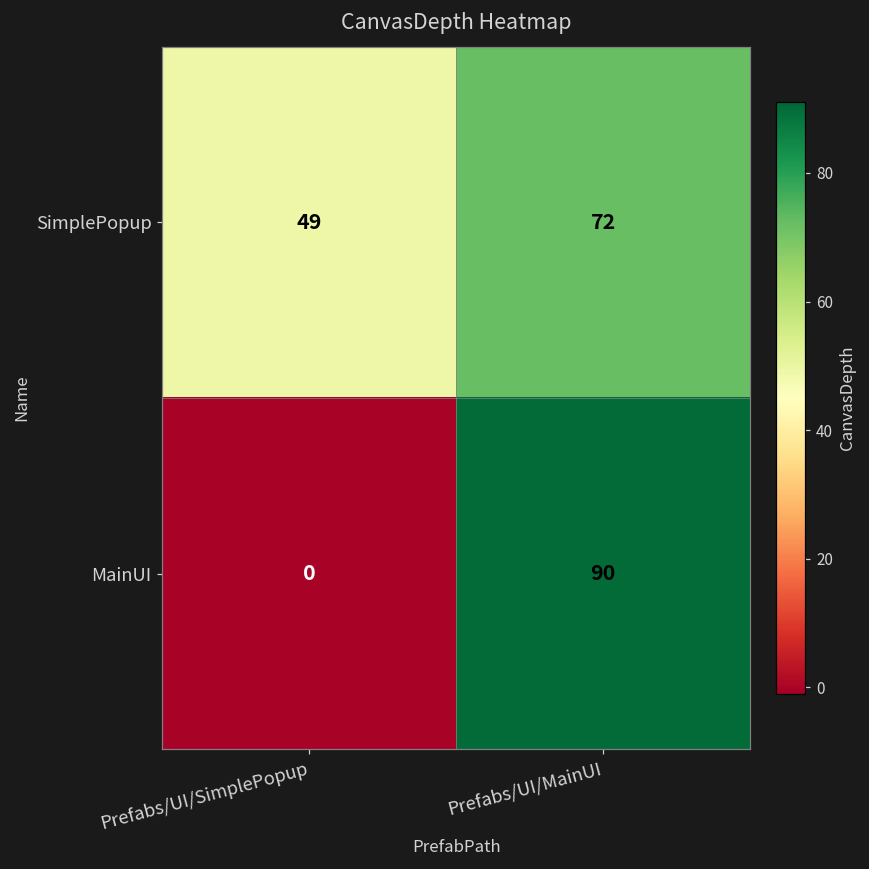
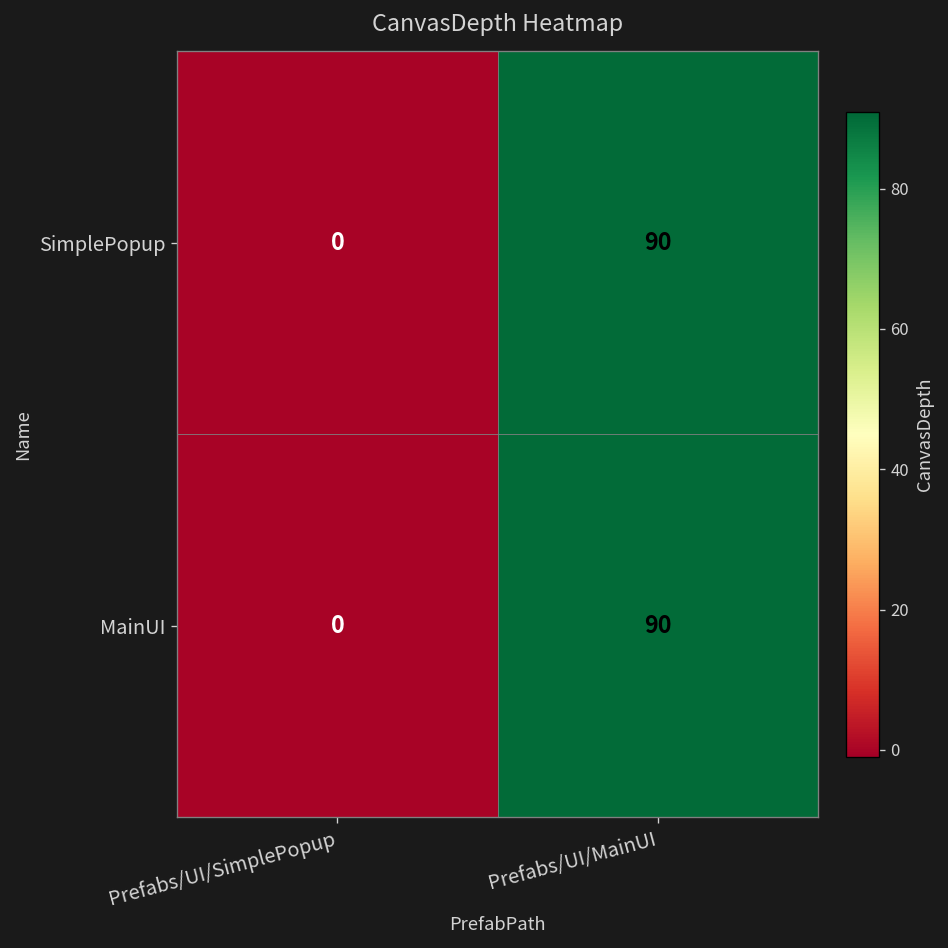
  {
    "SimplePopup": {
-     "Prefabs/UI/SimplePopup": 49,
-     "Prefabs/UI/MainUI": 72
+     "Prefabs/UI/SimplePopup": 0,
+     "Prefabs/UI/MainUI": 90
    },
    "MainUI": {
      "Prefabs/UI/SimplePopup": 0,
      "Prefabs/UI/MainUI": 90
    }
  }
